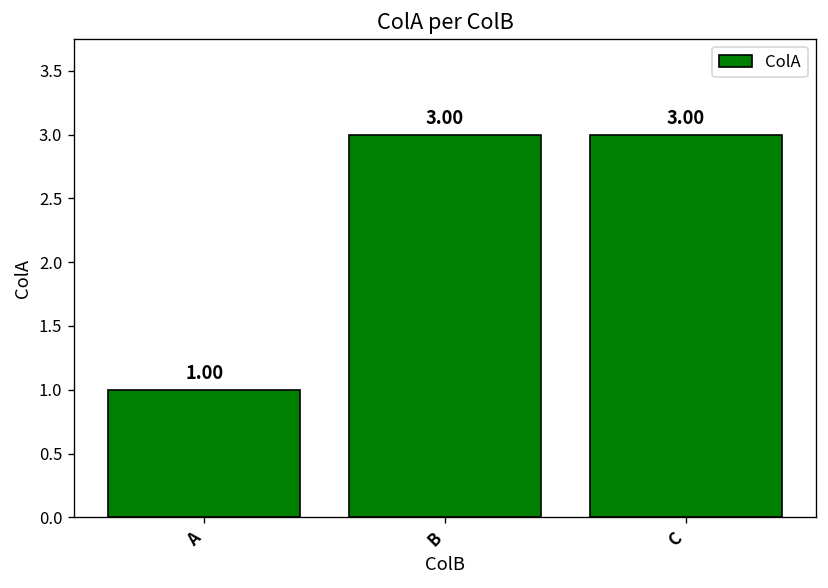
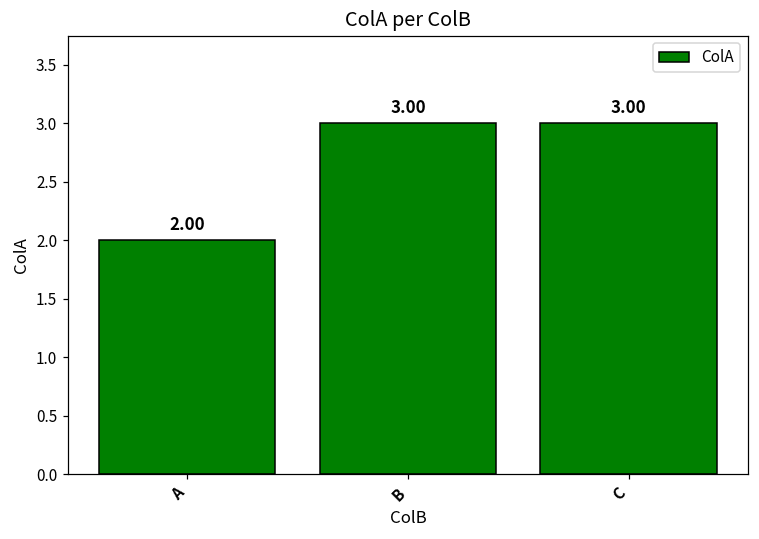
  {
-   "A": 1.00,
+   "A": 2.00,
    "B": 3.00,
    "C": 3.00
  }
